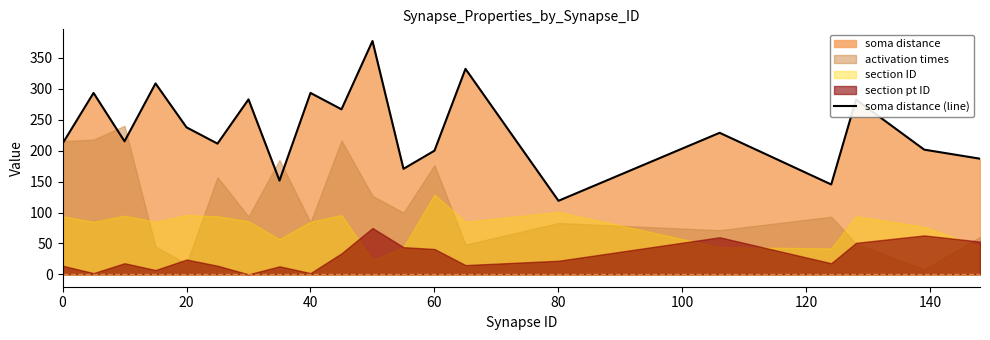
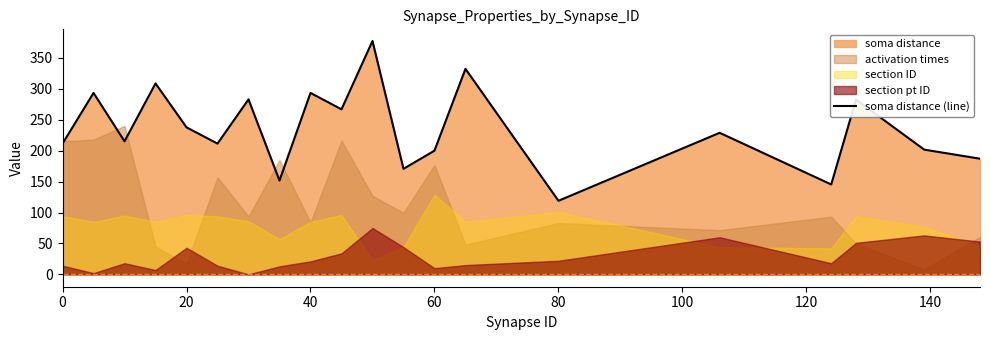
  {
    "section ID": {
      "0": 90,
      "20": 100,
      "60": 130,
      "80": 100
    },
    "section pt ID": {
      "0": 10,
-     "20": 20,
-     "40": 0,
-     "60": 40,
+     "20": 40,
+     "40": 20,
+     "60": 10,
      "80": 20
    }
  }
